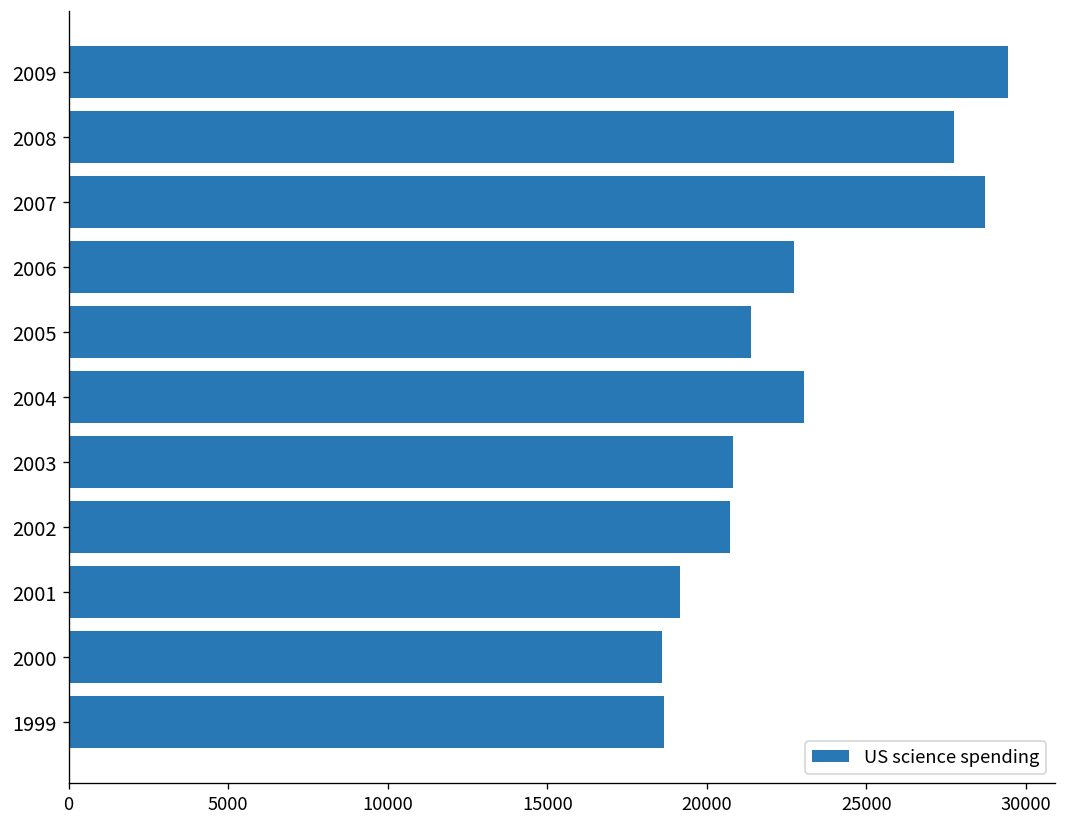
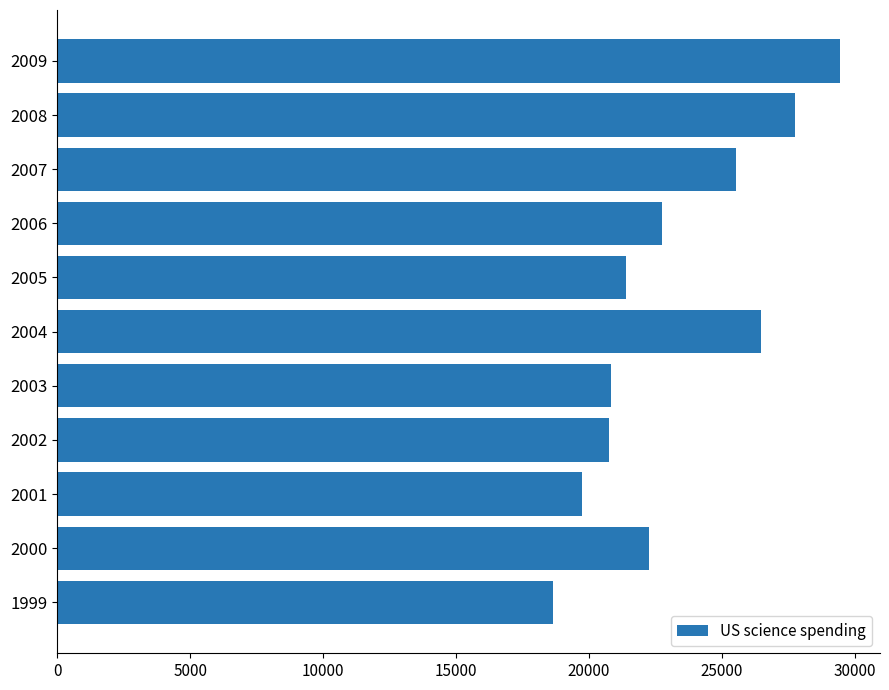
  {
    "2009": 29400,
    "2008": 27700,
-   "2007": 28700,
+   "2007": 25500,
    "2006": 22700,
    "2005": 21400,
-   "2004": 23000,
+   "2004": 26500,
    "2003": 20800,
    "2002": 20700,
-   "2001": 19200,
-   "2000": 18600,
+   "2001": 19800,
+   "2000": 22200,
    "1999": 18600
  }
